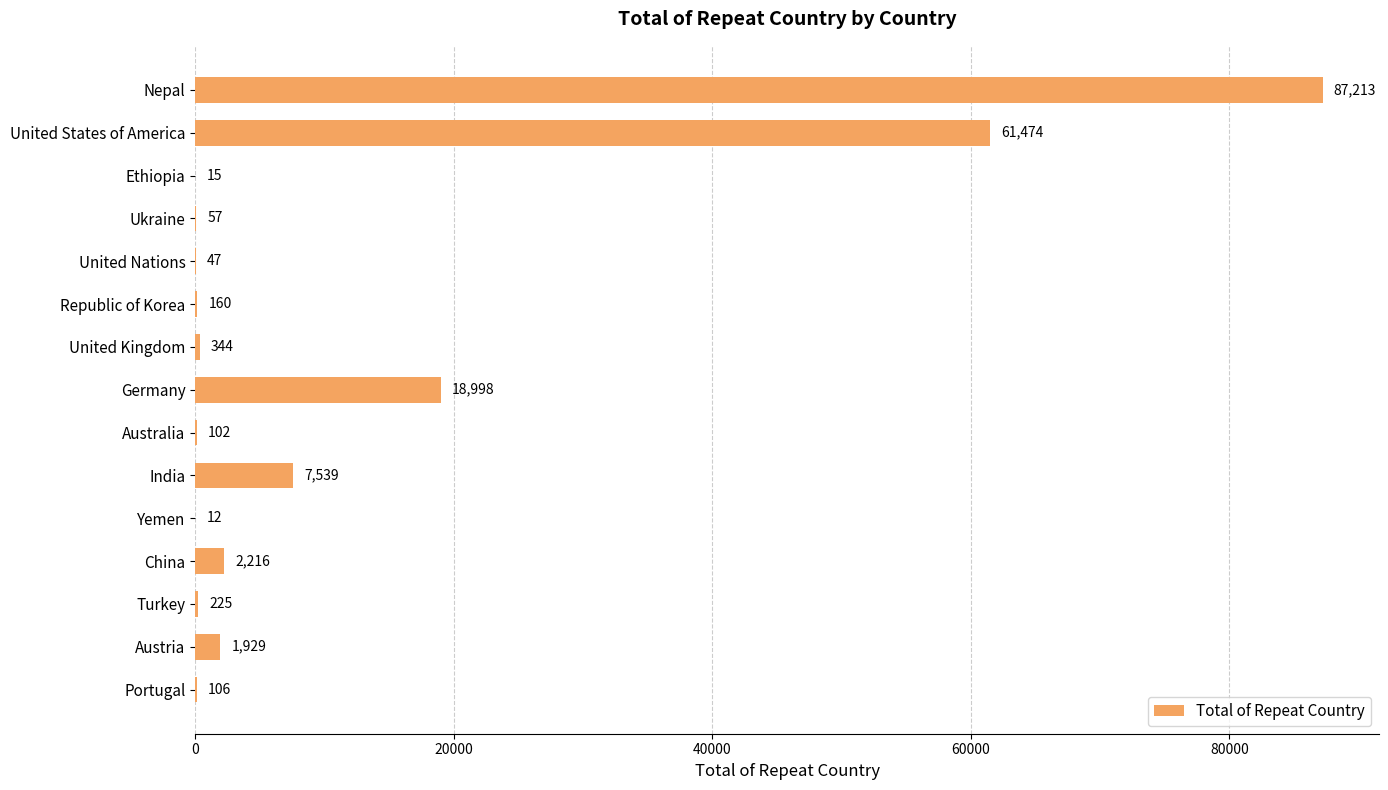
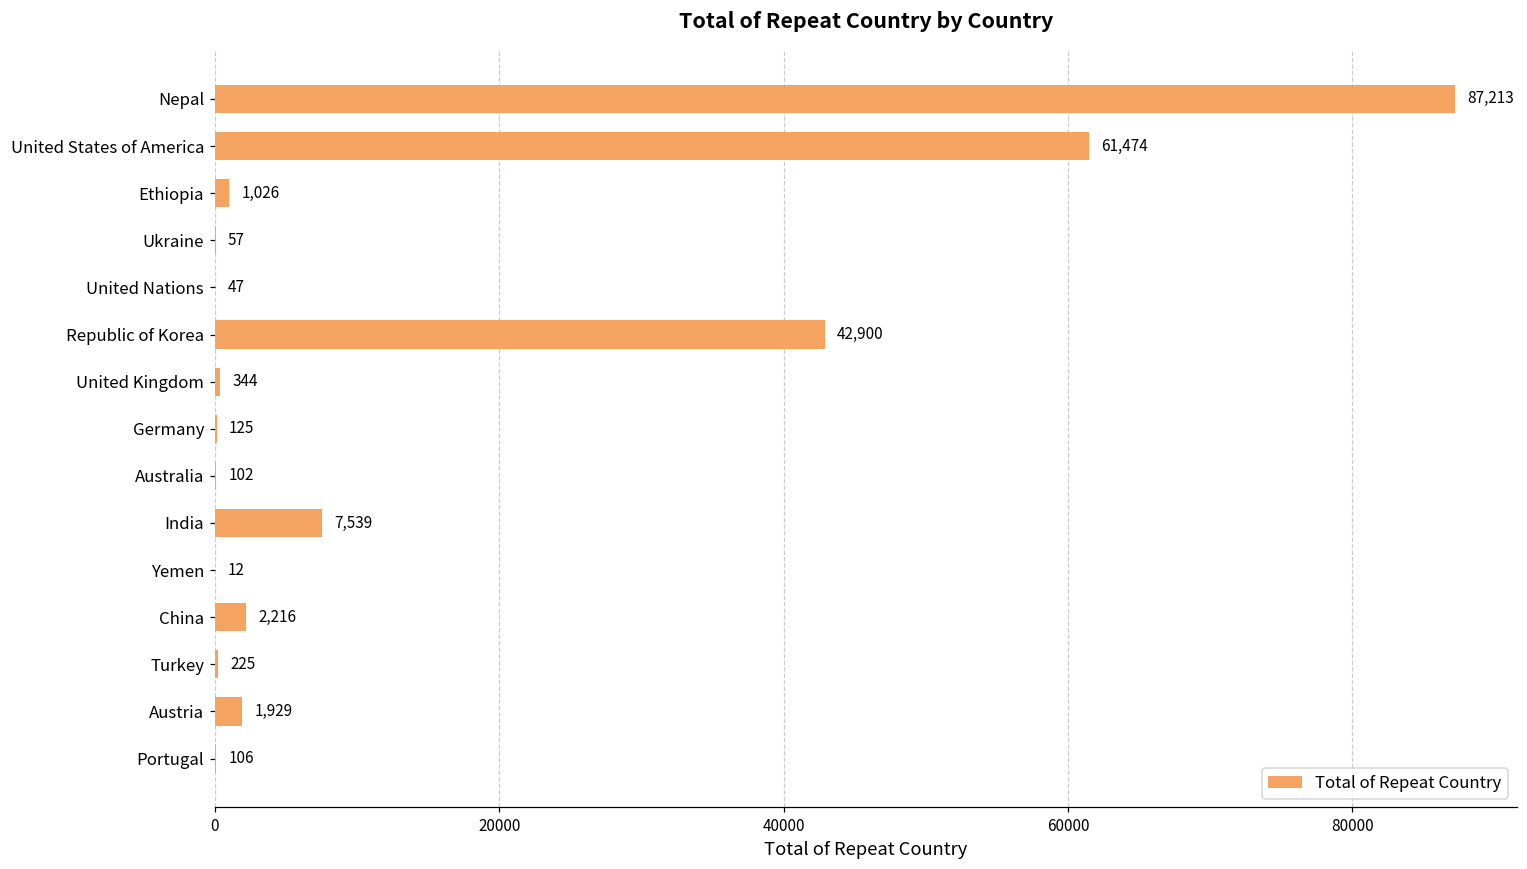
  {
    "Nepal": "87,213",
    "United States of America": "61,474",
-   "Ethiopia": "15",
+   "Ethiopia": "1,026",
    "Ukraine": "57",
    "United Nations": "47",
-   "Republic of Korea": "160",
+   "Republic of Korea": "42,900",
    "United Kingdom": "344",
-   "Germany": "18,998",
+   "Germany": "125",
    "Australia": "102",
    "India": "7,539",
    "Yemen": "12",
    "China": "2,216",
    "Turkey": "225",
    "Austria": "1,929",
    "Portugal": "106"
  }
